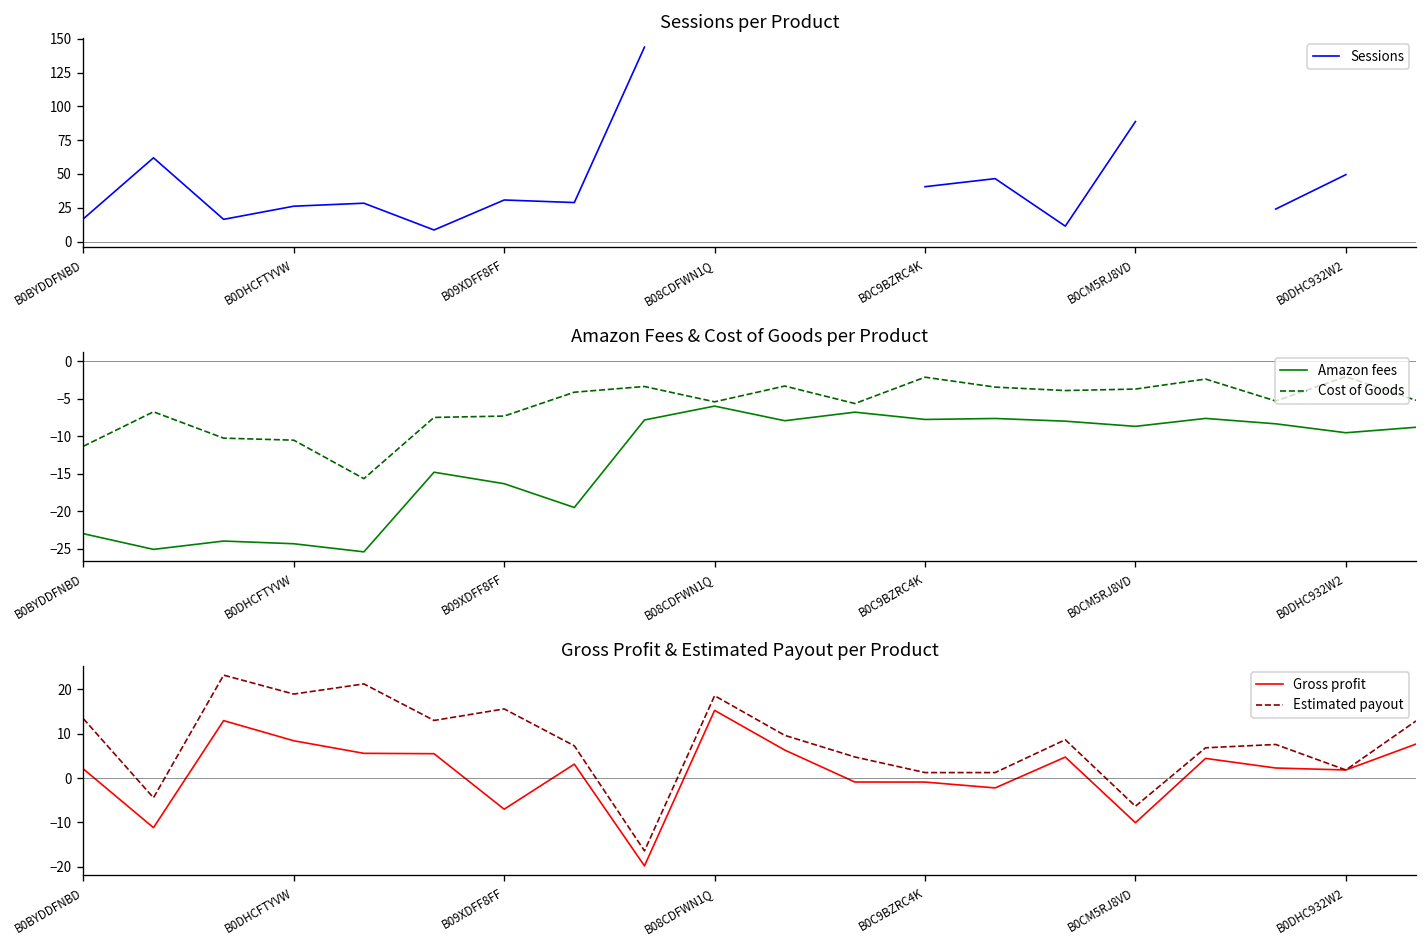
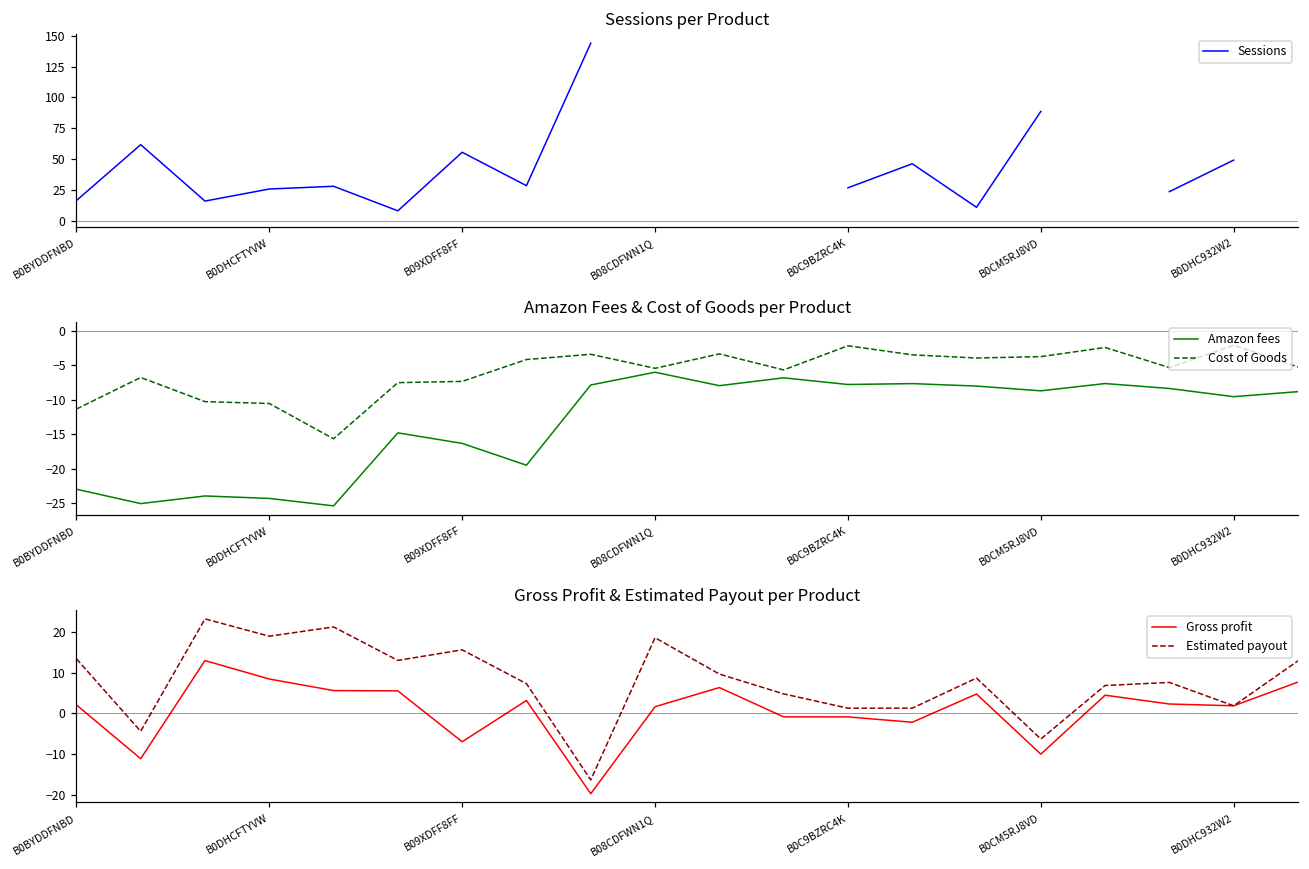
  {
    "Sessions per Product": {
      "B0BYDDFNBD": 17,
      "B0DHCFTYVW": 26,
-     "B09XDFF8FF": 31,
-     "B0C9BZRC4K": 41,
+     "B09XDFF8FF": 56,
+     "B0C9BZRC4K": 27,
      "B0CM5RJ8VD": 89,
      "B0DHC932W2": 50
    },
    "Gross Profit & Estimated Payout per Product": {
      "Gross profit": {
        "B0BYDDFNBD": 2,
        "B0DHCFTYVW": 8,
        "B09XDFF8FF": -7,
-       "B08CDFWN1Q": 15,
+       "B08CDFWN1Q": 2,
        "B0C9BZRC4K": -1,
        "B0CM5RJ8VD": -10
      },
      "Estimated payout": {
        "B0BYDDFNBD": 13,
        "B0DHCFTYVW": 19,
        "B09XDFF8FF": 16,
        "B08CDFWN1Q": 19,
        "B0C9BZRC4K": 1,
        "B0CM5RJ8VD": -6
      }
    }
  }
